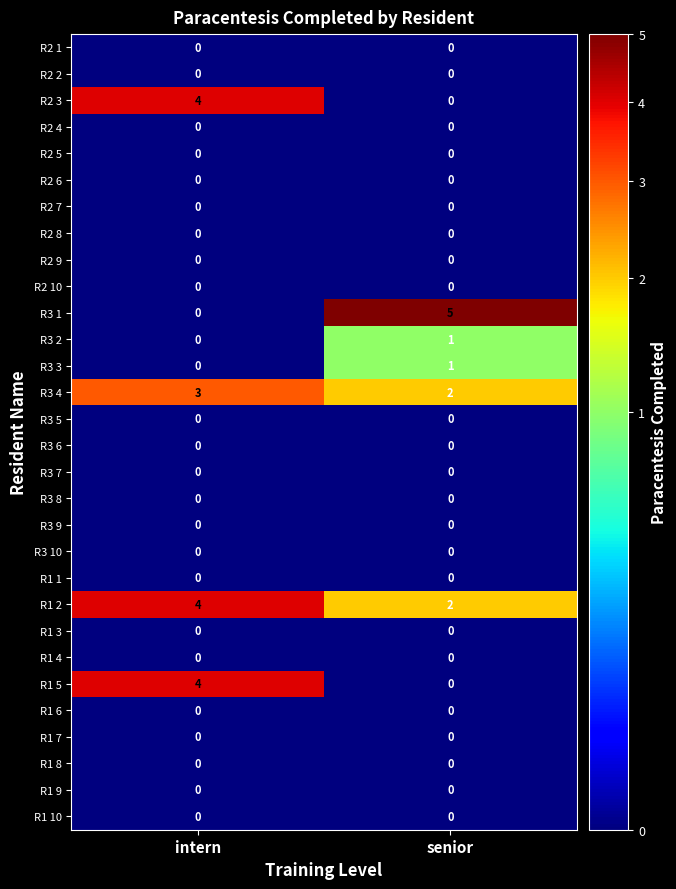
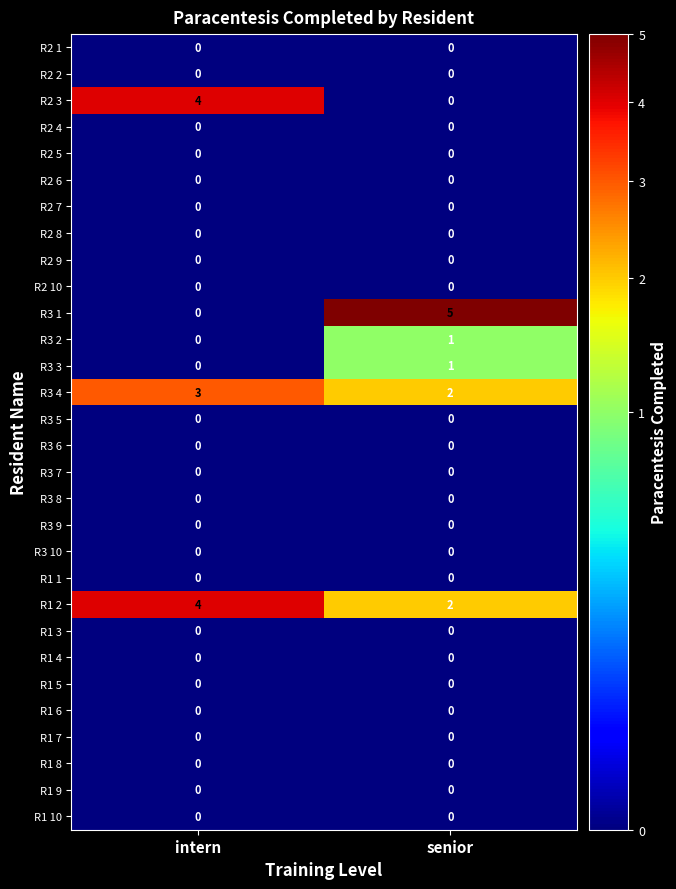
  {
    "R2 1": {
      "intern": 0,
      "senior": 0
    },
    "R2 2": {
      "intern": 0,
      "senior": 0
    },
    "R2 3": {
      "intern": 4,
      "senior": 0
    },
    "R2 4": {
      "intern": 0,
      "senior": 0
    },
    "R2 5": {
      "intern": 0,
      "senior": 0
    },
    "R2 6": {
      "intern": 0,
      "senior": 0
    },
    "R2 7": {
      "intern": 0,
      "senior": 0
    },
    "R2 8": {
      "intern": 0,
      "senior": 0
    },
    "R2 9": {
      "intern": 0,
      "senior": 0
    },
    "R2 10": {
      "intern": 0,
      "senior": 0
    },
    "R3 1": {
      "intern": 0,
      "senior": 5
    },
    "R3 2": {
      "intern": 0,
      "senior": 1
    },
    "R3 3": {
      "intern": 0,
      "senior": 1
    },
    "R3 4": {
      "intern": 3,
      "senior": 2
    },
    "R3 5": {
      "intern": 0,
      "senior": 0
    },
    "R3 6": {
      "intern": 0,
      "senior": 0
    },
    "R3 7": {
      "intern": 0,
      "senior": 0
    },
    "R3 8": {
      "intern": 0,
      "senior": 0
    },
    "R3 9": {
      "intern": 0,
      "senior": 0
    },
    "R3 10": {
      "intern": 0,
      "senior": 0
    },
    "R1 1": {
      "intern": 0,
      "senior": 0
    },
    "R1 2": {
      "intern": 4,
      "senior": 2
    },
    "R1 3": {
      "intern": 0,
      "senior": 0
    },
    "R1 4": {
      "intern": 0,
      "senior": 0
    },
    "R1 5": {
-     "intern": 4,
+     "intern": 0,
      "senior": 0
    },
    "R1 6": {
      "intern": 0,
      "senior": 0
    },
    "R1 7": {
      "intern": 0,
      "senior": 0
    },
    "R1 8": {
      "intern": 0,
      "senior": 0
    },
    "R1 9": {
      "intern": 0,
      "senior": 0
    },
    "R1 10": {
      "intern": 0,
      "senior": 0
    }
  }
